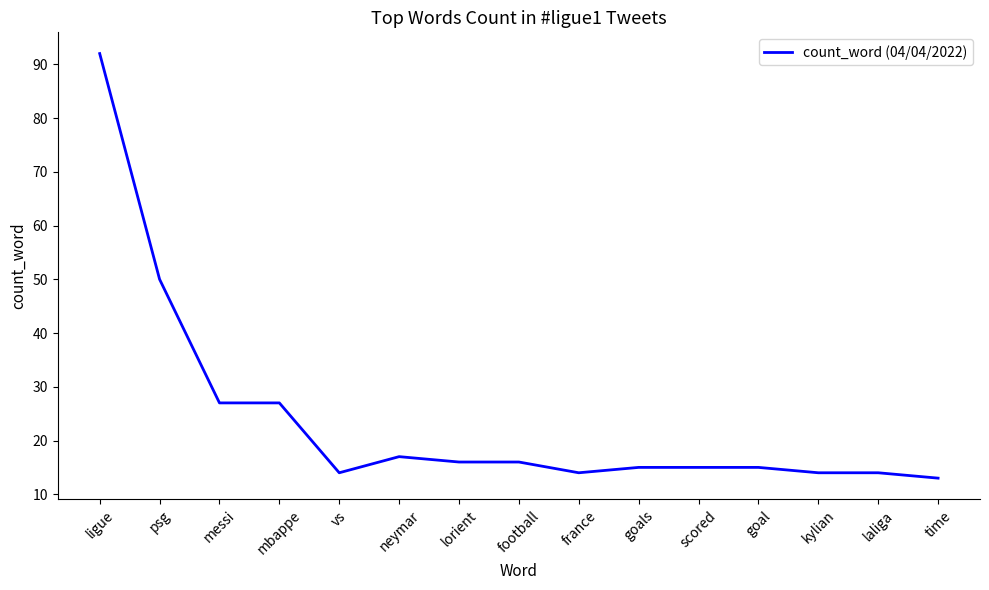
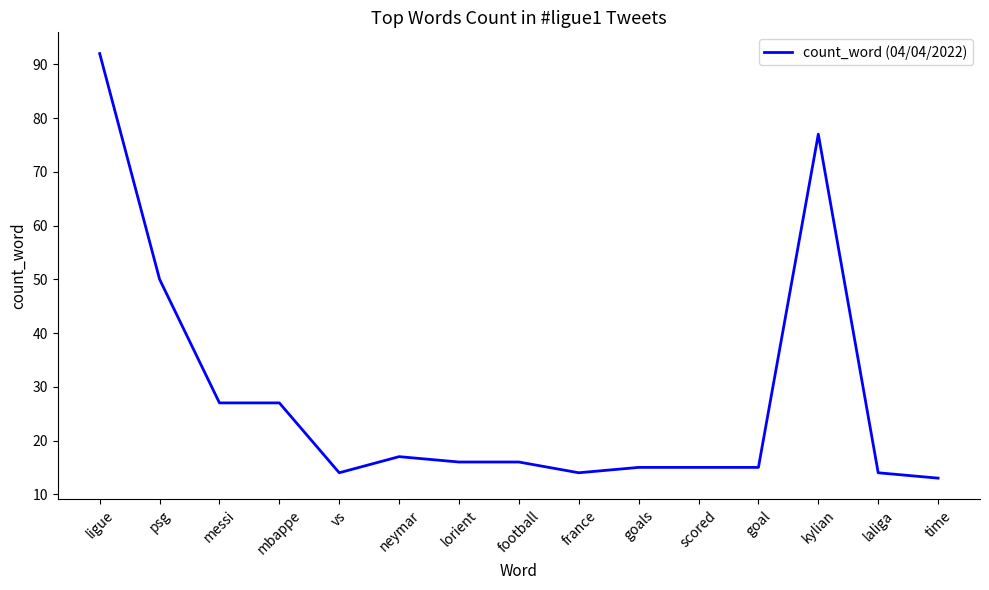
  {
    "ligue": 92,
    "psg": 50,
    "messi": 27,
    "mbappe": 27,
    "vs": 14,
    "neymar": 17,
    "lorient": 16,
    "football": 16,
    "france": 14,
    "goals": 15,
    "scored": 15,
    "goal": 15,
-   "kylian": 14,
+   "kylian": 77,
    "laliga": 14,
    "time": 13
  }
